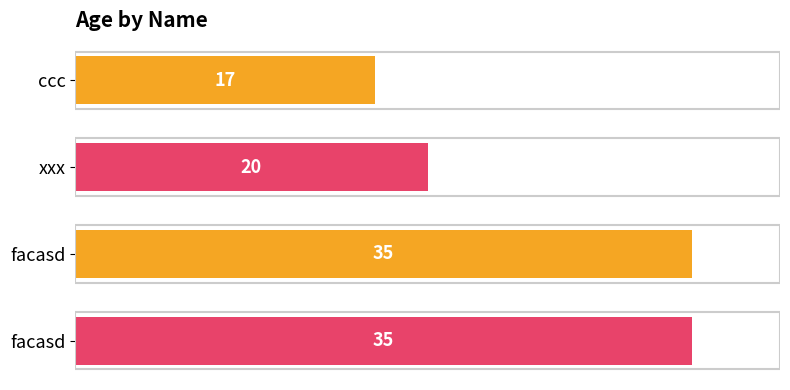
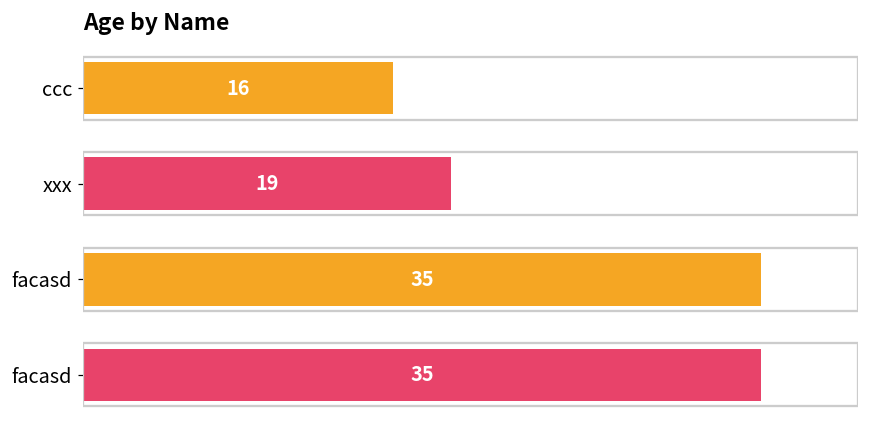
  {
-   "ccc": 17,
-   "xxx": 20
+   "ccc": 16,
+   "xxx": 19
  }
